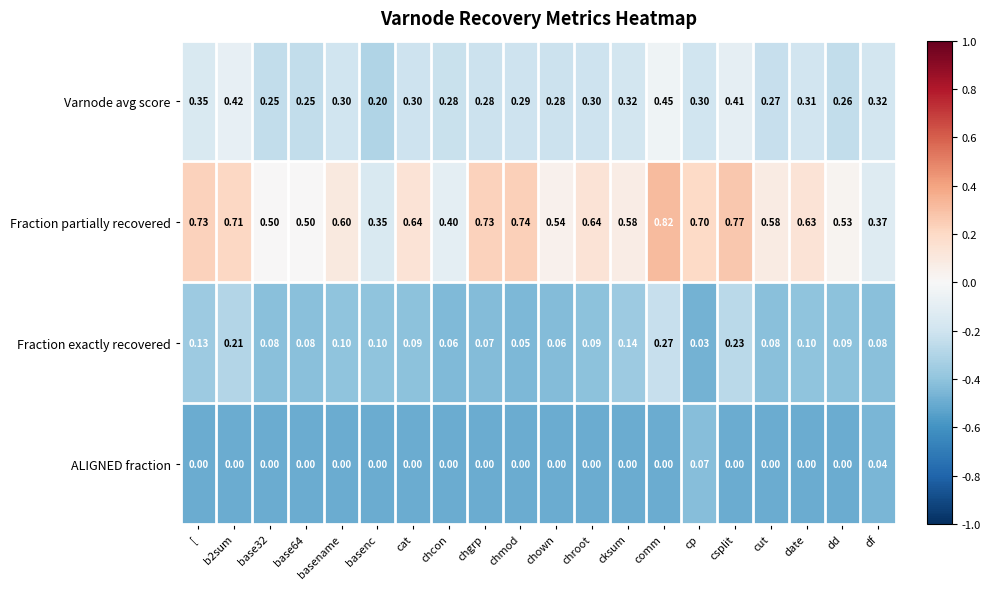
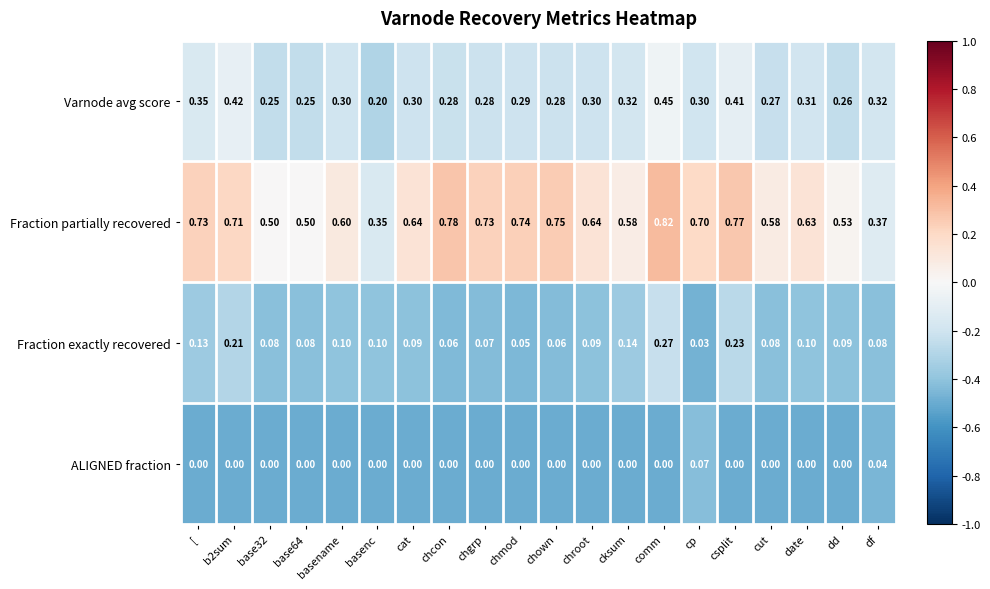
  {
    "Varnode avg score": {
      "[": 0.35,
      "b2sum": 0.42,
      "base32": 0.25,
      "base64": 0.25,
      "basename": 0.30,
      "basenc": 0.20,
      "cat": 0.30,
      "chcon": 0.28,
      "chgrp": 0.28,
      "chmod": 0.29,
      "chown": 0.28,
      "chroot": 0.30,
      "cksum": 0.32,
      "comm": 0.45,
      "cp": 0.30,
      "csplit": 0.41,
      "cut": 0.27,
      "date": 0.31,
      "dd": 0.26,
      "df": 0.32
    },
    "Fraction partially recovered": {
      "[": 0.73,
      "b2sum": 0.71,
      "base32": 0.50,
      "base64": 0.50,
      "basename": 0.60,
      "basenc": 0.35,
      "cat": 0.64,
-     "chcon": 0.40,
+     "chcon": 0.78,
      "chgrp": 0.73,
      "chmod": 0.74,
-     "chown": 0.54,
+     "chown": 0.75,
      "chroot": 0.64,
      "cksum": 0.58,
      "comm": 0.82,
      "cp": 0.70,
      "csplit": 0.77,
      "cut": 0.58,
      "date": 0.63,
      "dd": 0.53,
      "df": 0.37
    },
    "Fraction exactly recovered": {
      "[": 0.13,
      "b2sum": 0.21,
      "base32": 0.08,
      "base64": 0.08,
      "basename": 0.10,
      "basenc": 0.10,
      "cat": 0.09,
      "chcon": 0.06,
      "chgrp": 0.07,
      "chmod": 0.05,
      "chown": 0.06,
      "chroot": 0.09,
      "cksum": 0.14,
      "comm": 0.27,
      "cp": 0.03,
      "csplit": 0.23,
      "cut": 0.08,
      "date": 0.10,
      "dd": 0.09,
      "df": 0.08
    },
    "ALIGNED fraction": {
      "[": 0.00,
      "b2sum": 0.00,
      "base32": 0.00,
      "base64": 0.00,
      "basename": 0.00,
      "basenc": 0.00,
      "cat": 0.00,
      "chcon": 0.00,
      "chgrp": 0.00,
      "chmod": 0.00,
      "chown": 0.00,
      "chroot": 0.00,
      "cksum": 0.00,
      "comm": 0.00,
      "cp": 0.07,
      "csplit": 0.00,
      "cut": 0.00,
      "date": 0.00,
      "dd": 0.00,
      "df": 0.04
    }
  }
